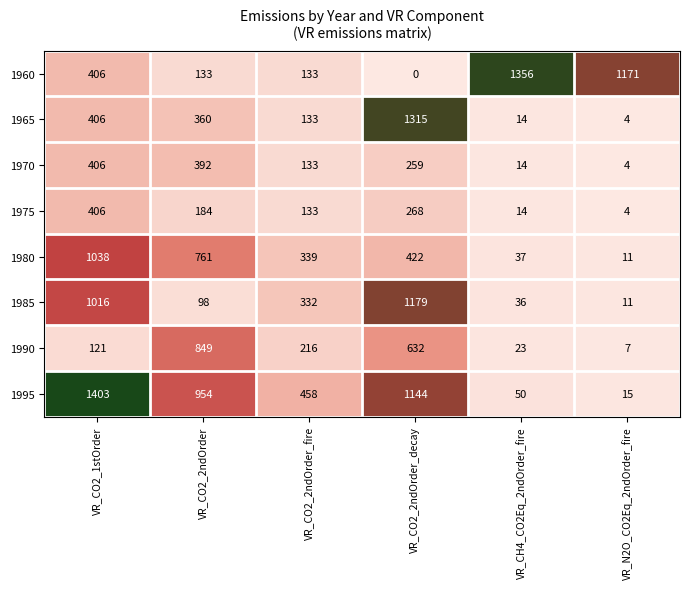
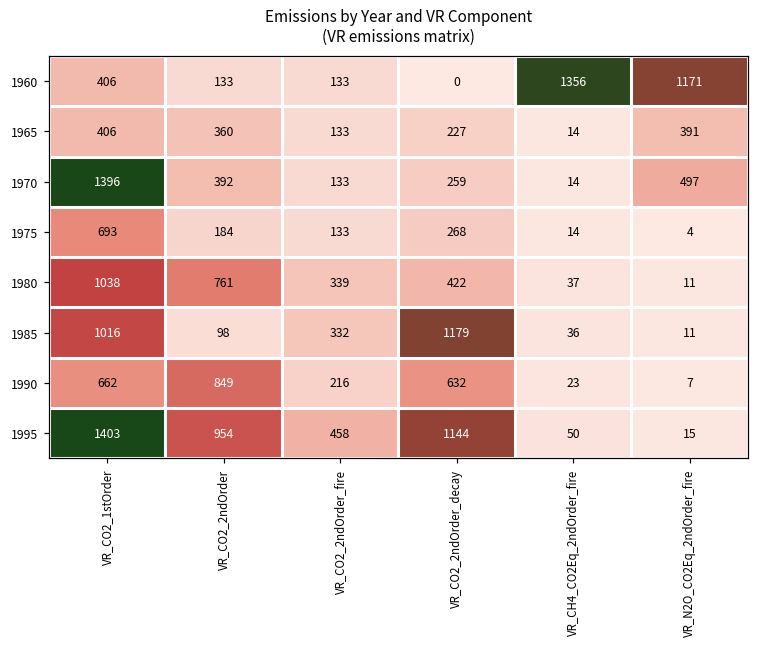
  {
    "1960": {
      "VR_CO2_1stOrder": 406,
      "VR_CO2_2ndOrder": 133,
      "VR_CO2_2ndOrder_fire": 133,
      "VR_CO2_2ndOrder_decay": 0,
      "VR_CH4_CO2Eq_2ndOrder_fire": 1356,
      "VR_N2O_CO2Eq_2ndOrder_fire": 1171
    },
    "1965": {
      "VR_CO2_1stOrder": 406,
      "VR_CO2_2ndOrder": 360,
      "VR_CO2_2ndOrder_fire": 133,
-     "VR_CO2_2ndOrder_decay": 1315,
+     "VR_CO2_2ndOrder_decay": 227,
      "VR_CH4_CO2Eq_2ndOrder_fire": 14,
-     "VR_N2O_CO2Eq_2ndOrder_fire": 4
+     "VR_N2O_CO2Eq_2ndOrder_fire": 391
    },
    "1970": {
-     "VR_CO2_1stOrder": 406,
+     "VR_CO2_1stOrder": 1396,
      "VR_CO2_2ndOrder": 392,
      "VR_CO2_2ndOrder_fire": 133,
      "VR_CO2_2ndOrder_decay": 259,
      "VR_CH4_CO2Eq_2ndOrder_fire": 14,
-     "VR_N2O_CO2Eq_2ndOrder_fire": 4
+     "VR_N2O_CO2Eq_2ndOrder_fire": 497
    },
    "1975": {
-     "VR_CO2_1stOrder": 406,
+     "VR_CO2_1stOrder": 693,
      "VR_CO2_2ndOrder": 184,
      "VR_CO2_2ndOrder_fire": 133,
      "VR_CO2_2ndOrder_decay": 268,
      "VR_CH4_CO2Eq_2ndOrder_fire": 14,
      "VR_N2O_CO2Eq_2ndOrder_fire": 4
    },
    "1980": {
      "VR_CO2_1stOrder": 1038,
      "VR_CO2_2ndOrder": 761,
      "VR_CO2_2ndOrder_fire": 339,
      "VR_CO2_2ndOrder_decay": 422,
      "VR_CH4_CO2Eq_2ndOrder_fire": 37,
      "VR_N2O_CO2Eq_2ndOrder_fire": 11
    },
    "1985": {
      "VR_CO2_1stOrder": 1016,
      "VR_CO2_2ndOrder": 98,
      "VR_CO2_2ndOrder_fire": 332,
      "VR_CO2_2ndOrder_decay": 1179,
      "VR_CH4_CO2Eq_2ndOrder_fire": 36,
      "VR_N2O_CO2Eq_2ndOrder_fire": 11
    },
    "1990": {
-     "VR_CO2_1stOrder": 121,
+     "VR_CO2_1stOrder": 662,
      "VR_CO2_2ndOrder": 849,
      "VR_CO2_2ndOrder_fire": 216,
      "VR_CO2_2ndOrder_decay": 632,
      "VR_CH4_CO2Eq_2ndOrder_fire": 23,
      "VR_N2O_CO2Eq_2ndOrder_fire": 7
    },
    "1995": {
      "VR_CO2_1stOrder": 1403,
      "VR_CO2_2ndOrder": 954,
      "VR_CO2_2ndOrder_fire": 458,
      "VR_CO2_2ndOrder_decay": 1144,
      "VR_CH4_CO2Eq_2ndOrder_fire": 50,
      "VR_N2O_CO2Eq_2ndOrder_fire": 15
    }
  }
